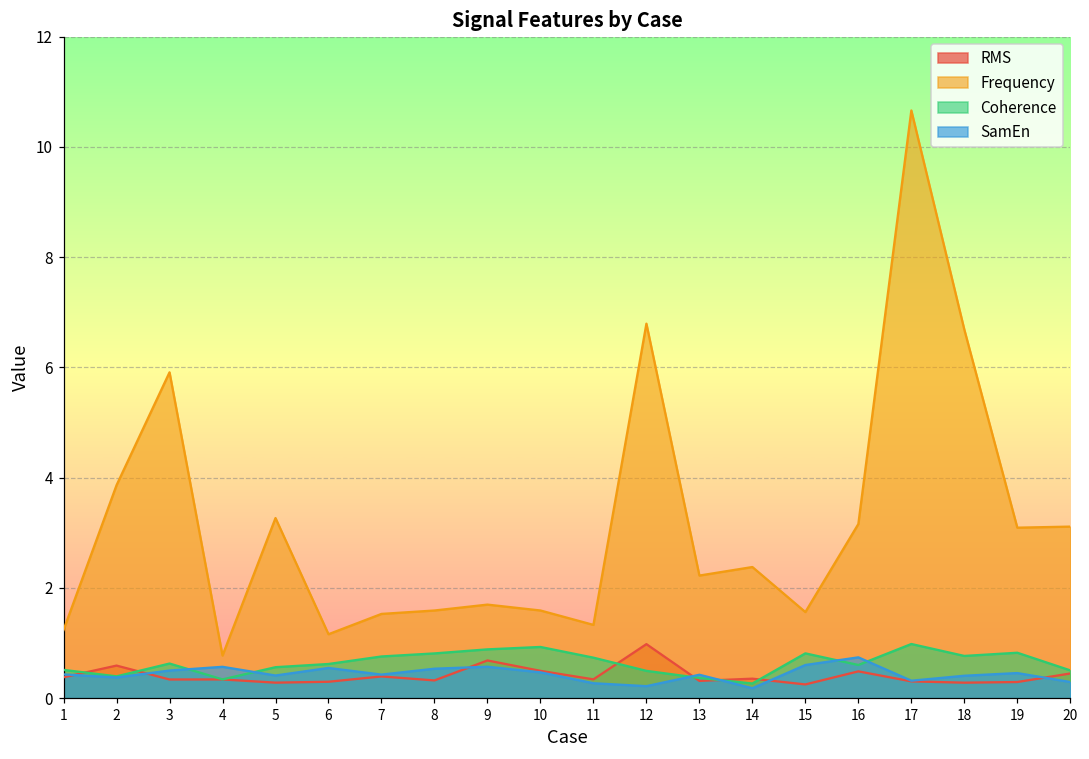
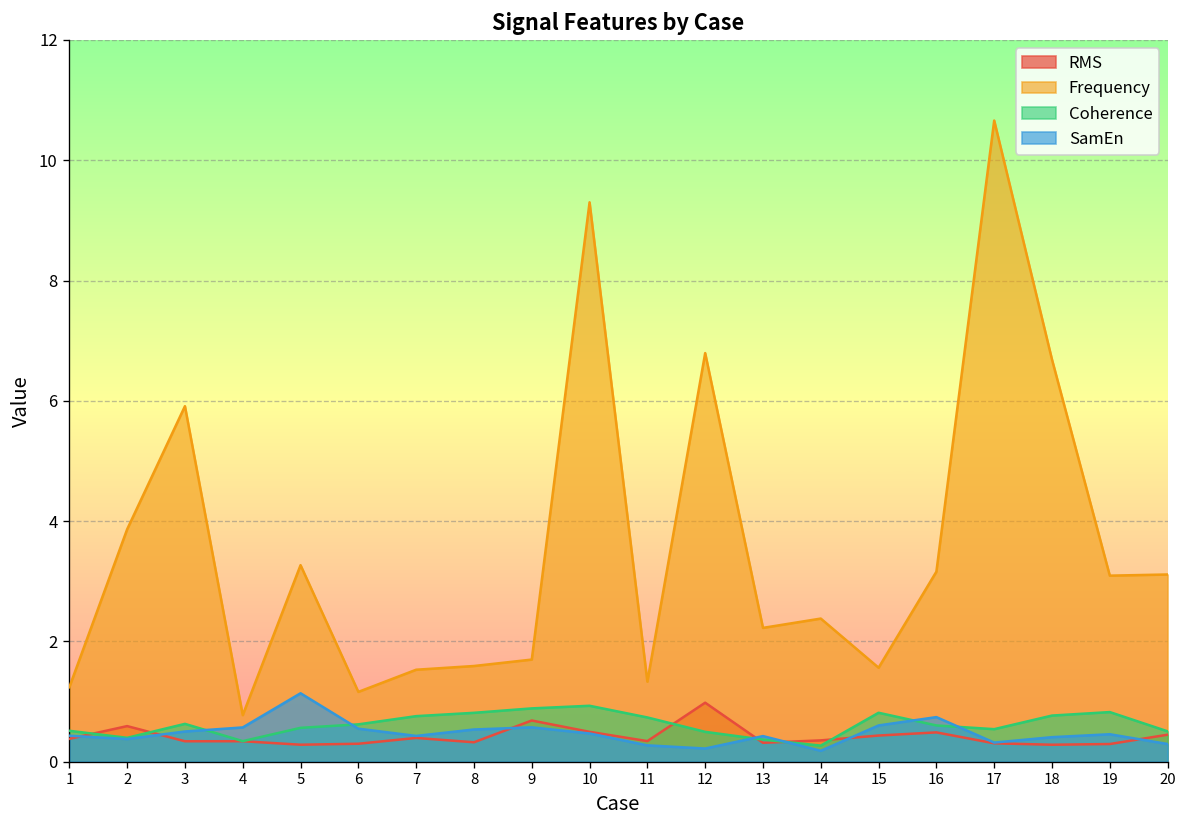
  {
    "RMS": {
      "1": 0.4,
      "2": 0.6,
      "3": 0.3,
      "5": 0.3,
      "6": 0.3,
      "8": 0.3,
      "9": 0.7,
      "11": 0.3,
      "12": 1.0,
      "13": 0.3,
      "14": 0.4,
-     "15": 0.2,
+     "15": 0.4,
      "16": 0.5,
      "18": 0.3,
      "19": 0.3,
      "20": 0.4
    },
    "Frequency": {
      "1": 1.2,
      "2": 3.9,
      "3": 5.9,
      "4": 0.8,
      "5": 3.3,
      "6": 1.2,
      "7": 1.5,
      "8": 1.6,
      "9": 1.7,
-     "10": 1.6,
+     "10": 9.3,
      "11": 1.3,
      "12": 6.8,
      "13": 2.2,
      "14": 2.4,
      "15": 1.6,
      "16": 3.2,
      "17": 10.7,
      "18": 6.7,
      "19": 3.1,
      "20": 3.1
    },
    "Coherence": {
      "1": 0.5,
      "3": 0.6,
      "5": 0.6,
      "6": 0.6,
      "7": 0.8,
      "8": 0.8,
      "9": 0.9,
      "10": 0.9,
      "11": 0.7,
      "12": 0.5,
      "13": 0.4,
      "14": 0.3,
      "15": 0.8,
      "16": 0.6,
-     "17": 1.0,
+     "17": 0.5,
      "18": 0.8,
      "19": 0.8,
      "20": 0.5
    },
    "SamEn": {
      "1": 0.4,
      "3": 0.5,
      "4": 0.6,
-     "5": 0.4,
+     "5": 1.1,
      "6": 0.5,
      "8": 0.5,
      "9": 0.6,
      "11": 0.3,
      "12": 0.2,
      "13": 0.4,
      "14": 0.2,
      "15": 0.6,
      "16": 0.7,
      "18": 0.4,
      "19": 0.5,
      "20": 0.3
    }
  }
